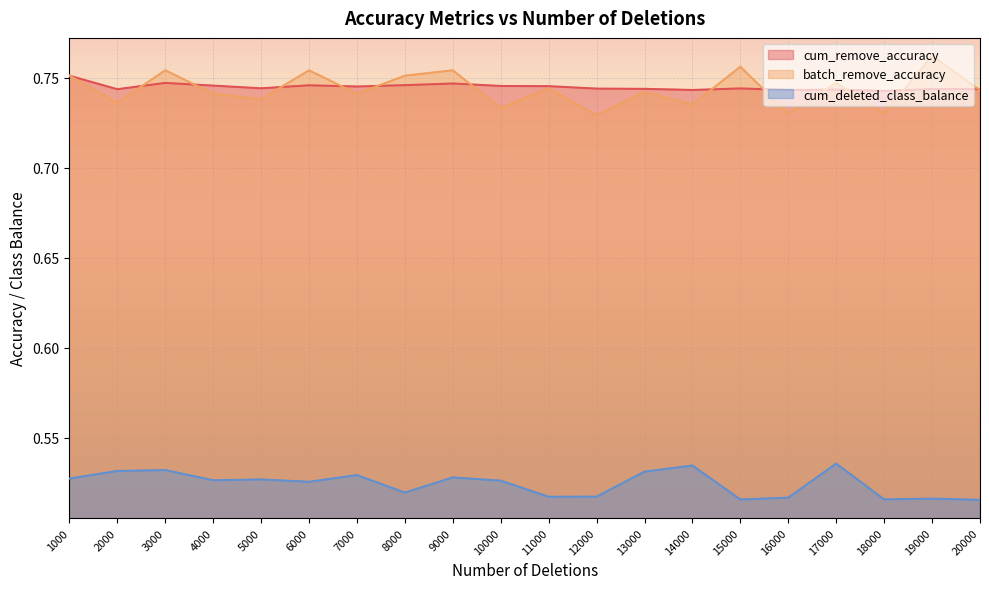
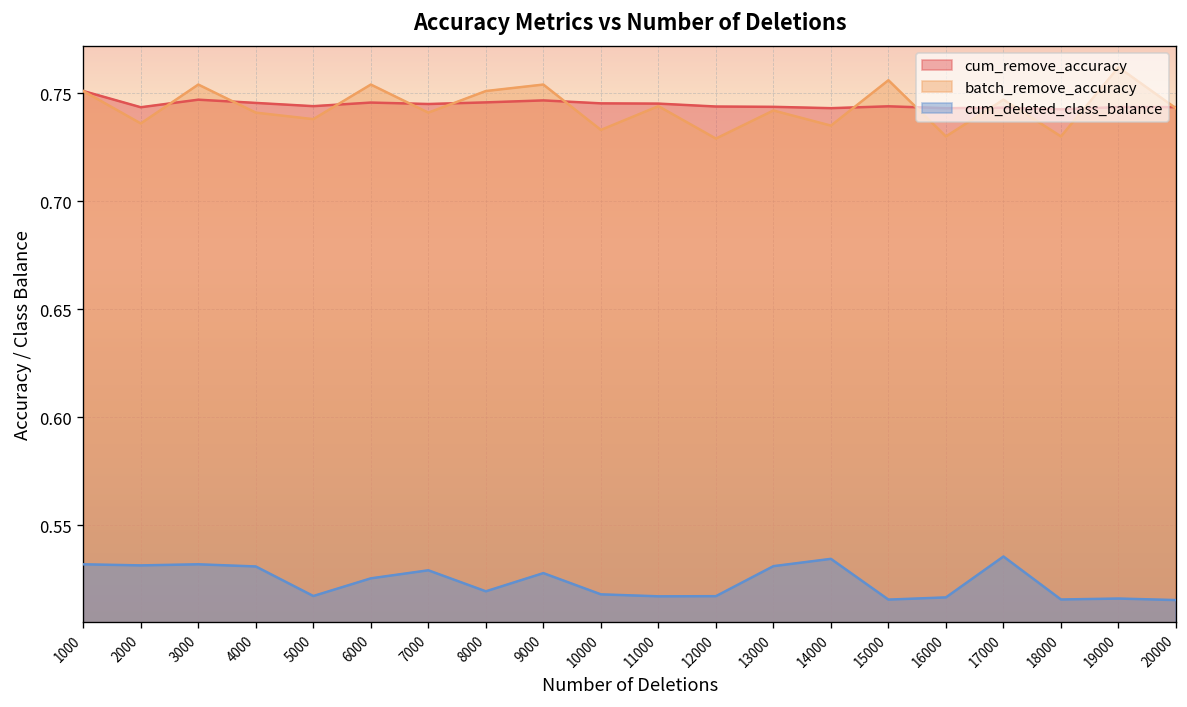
  {
    "cum_deleted_class_balance": {
-     "1000": 0.527,
+     "1000": 0.532,
      "2000": 0.531,
      "3000": 0.532,
-     "4000": 0.526,
-     "5000": 0.527,
+     "4000": 0.531,
+     "5000": 0.517,
      "6000": 0.525,
      "7000": 0.529,
      "8000": 0.520,
      "9000": 0.528,
-     "10000": 0.526,
+     "10000": 0.518,
      "11000": 0.517,
      "12000": 0.517,
      "13000": 0.531,
      "14000": 0.535,
      "15000": 0.516,
      "16000": 0.517,
      "17000": 0.536,
      "18000": 0.516,
      "19000": 0.516,
      "20000": 0.515
    }
  }
